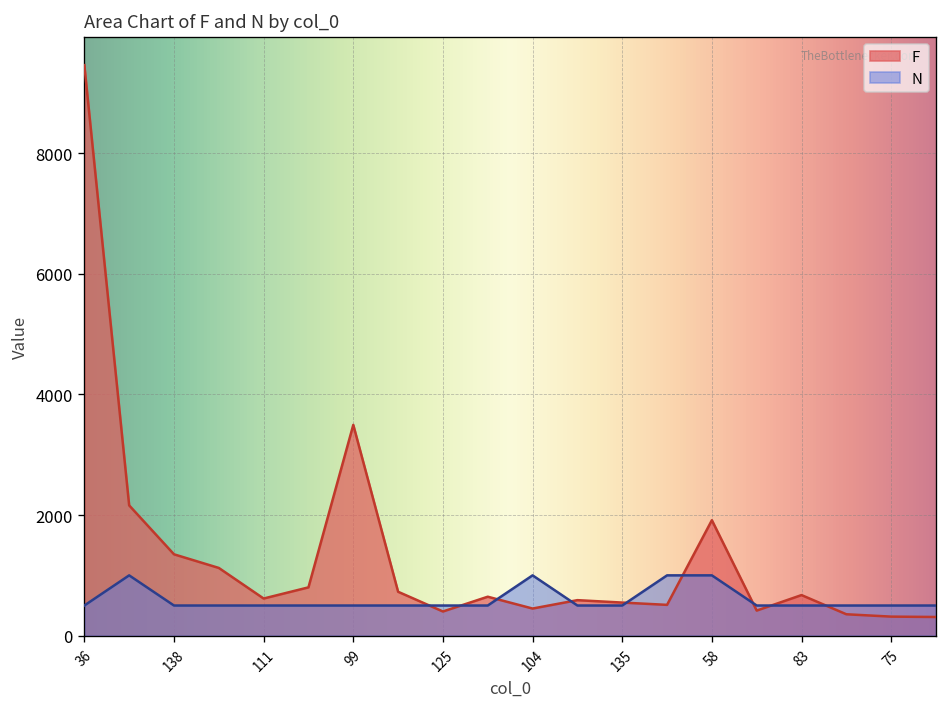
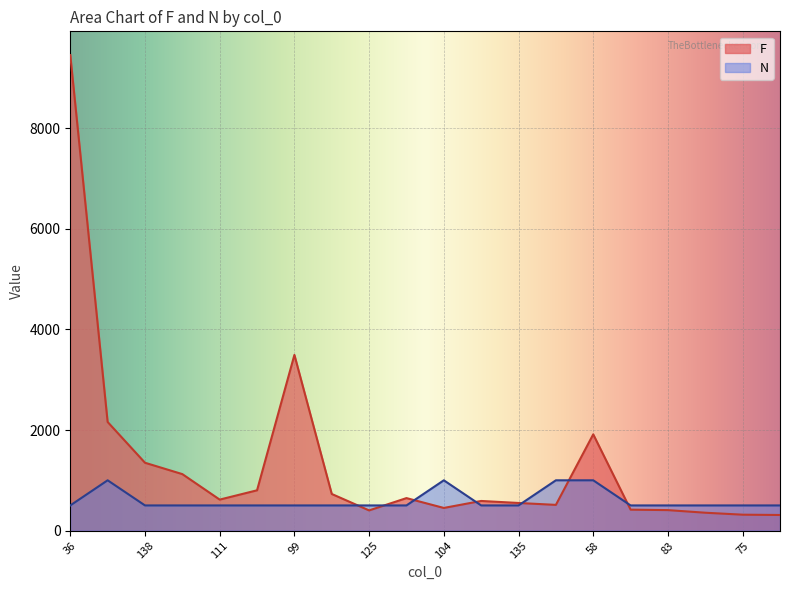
  {
    "F": {
      "36": 9500,
      "138": 1300,
      "111": 600,
      "99": 3500,
      "125": 400,
      "104": 500,
      "58": 1900,
-     "83": 700,
+     "83": 400,
      "75": 300
    },
    "N": {
      "36": 500,
      "138": 500,
      "111": 500,
      "99": 500,
      "125": 500,
      "104": 1000,
      "58": 1000,
      "83": 500,
      "75": 500
    }
  }
